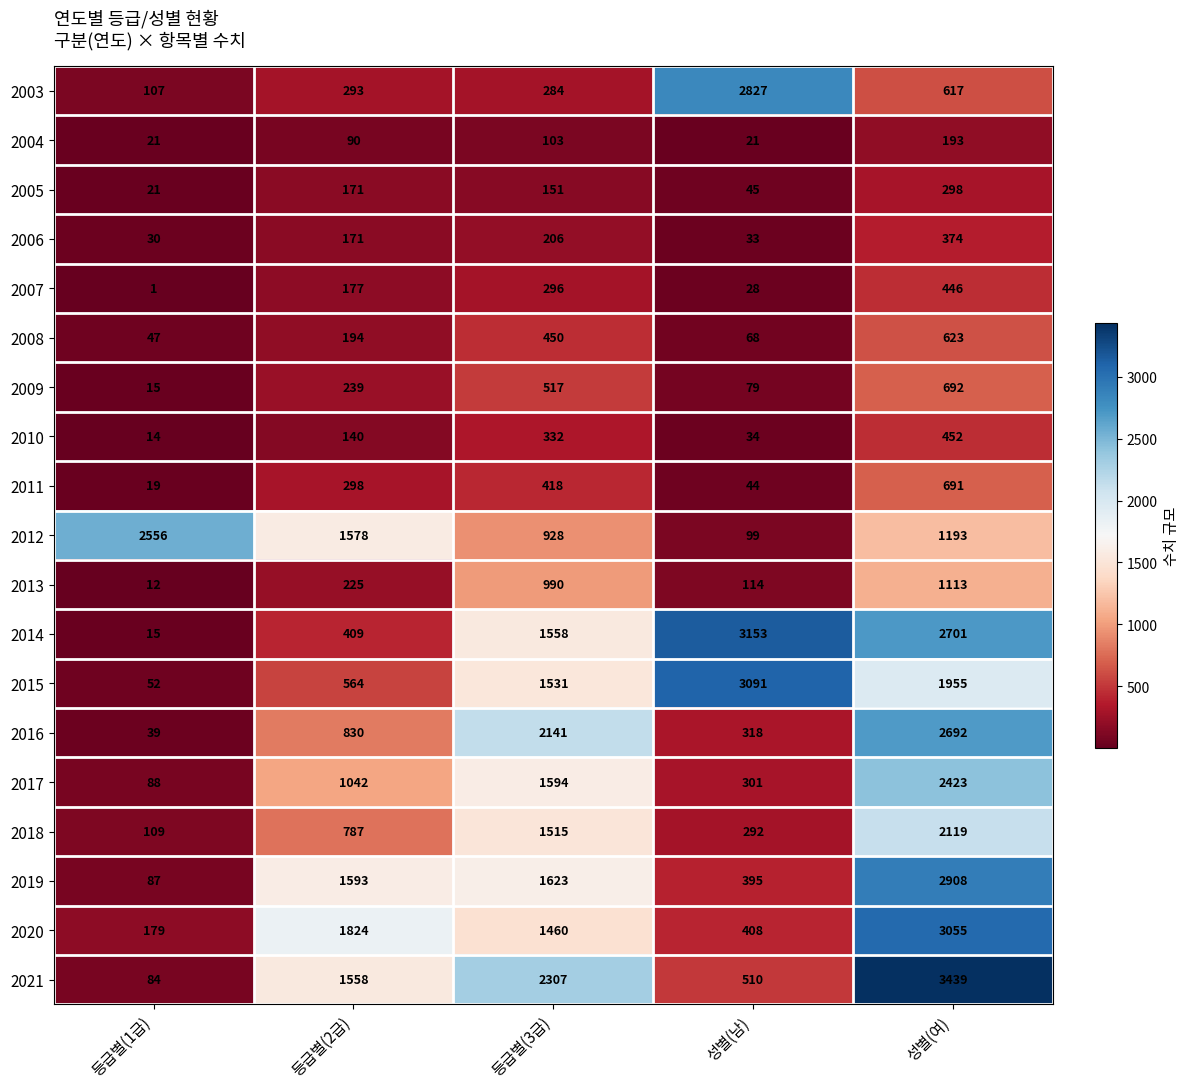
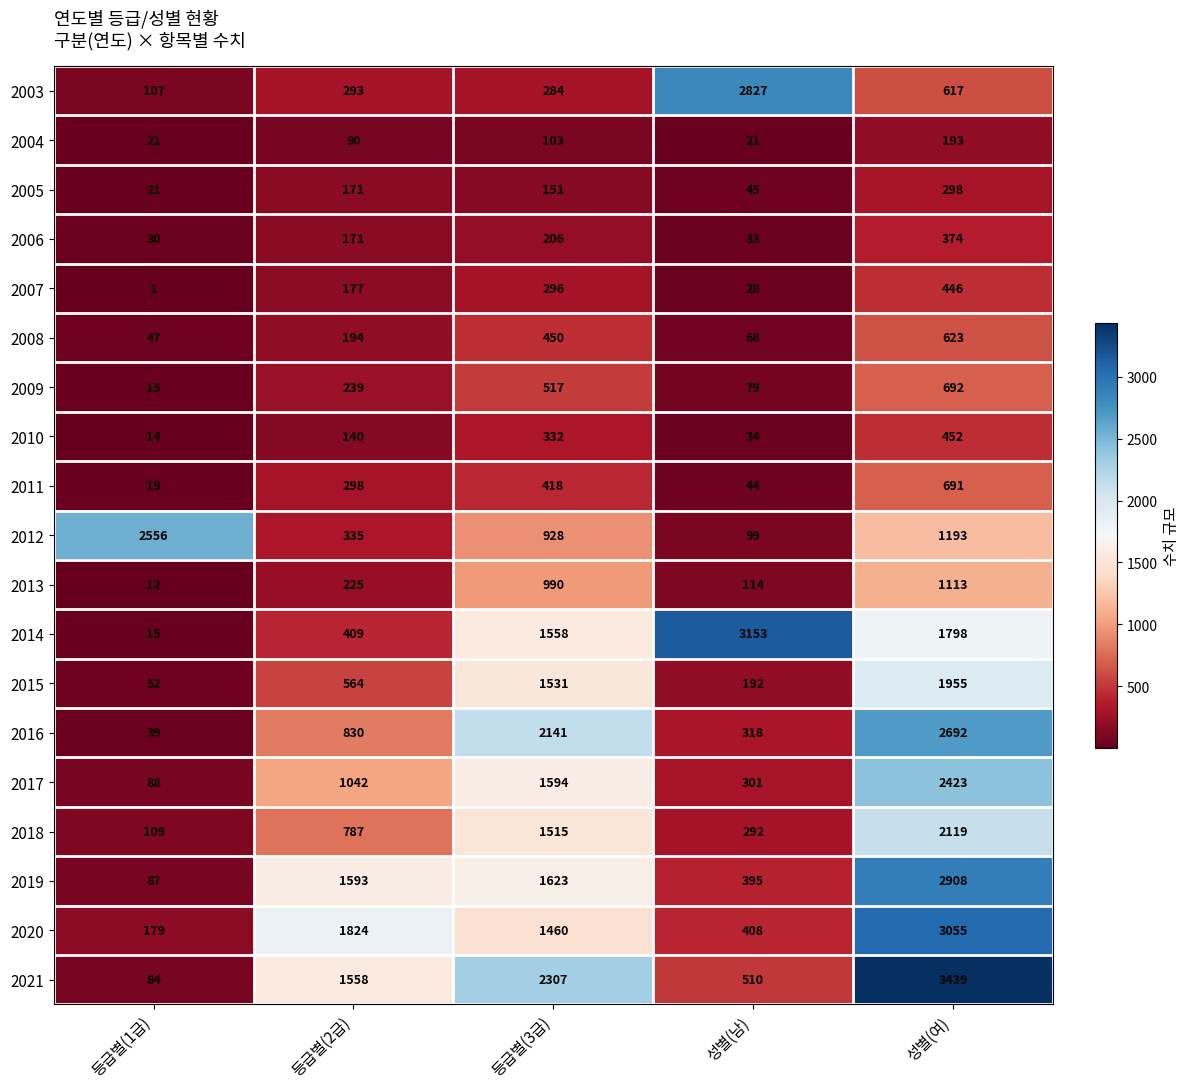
  {
    "2003": {
      "등급별(1급)": 107,
      "등급별(2급)": 293,
      "등급별(3급)": 284,
      "성별(남)": 2827,
      "성별(여)": 617
    },
    "2004": {
      "등급별(1급)": 21,
      "등급별(2급)": 90,
      "등급별(3급)": 103,
      "성별(남)": 21,
      "성별(여)": 193
    },
    "2005": {
      "등급별(1급)": 21,
      "등급별(2급)": 171,
      "등급별(3급)": 151,
      "성별(남)": 45,
      "성별(여)": 298
    },
    "2006": {
      "등급별(1급)": 30,
      "등급별(2급)": 171,
      "등급별(3급)": 206,
      "성별(남)": 33,
      "성별(여)": 374
    },
    "2007": {
      "등급별(1급)": 1,
      "등급별(2급)": 177,
      "등급별(3급)": 296,
      "성별(남)": 28,
      "성별(여)": 446
    },
    "2008": {
      "등급별(1급)": 47,
      "등급별(2급)": 194,
      "등급별(3급)": 450,
      "성별(남)": 68,
      "성별(여)": 623
    },
    "2009": {
      "등급별(1급)": 15,
      "등급별(2급)": 239,
      "등급별(3급)": 517,
      "성별(남)": 79,
      "성별(여)": 692
    },
    "2010": {
      "등급별(1급)": 14,
      "등급별(2급)": 140,
      "등급별(3급)": 332,
      "성별(남)": 34,
      "성별(여)": 452
    },
    "2011": {
      "등급별(1급)": 19,
      "등급별(2급)": 298,
      "등급별(3급)": 418,
      "성별(남)": 44,
      "성별(여)": 691
    },
    "2012": {
      "등급별(1급)": 2556,
-     "등급별(2급)": 1578,
+     "등급별(2급)": 335,
      "등급별(3급)": 928,
      "성별(남)": 99,
      "성별(여)": 1193
    },
    "2013": {
      "등급별(1급)": 12,
      "등급별(2급)": 225,
      "등급별(3급)": 990,
      "성별(남)": 114,
      "성별(여)": 1113
    },
    "2014": {
      "등급별(1급)": 15,
      "등급별(2급)": 409,
      "등급별(3급)": 1558,
      "성별(남)": 3153,
-     "성별(여)": 2701
+     "성별(여)": 1798
    },
    "2015": {
      "등급별(1급)": 52,
      "등급별(2급)": 564,
      "등급별(3급)": 1531,
-     "성별(남)": 3091,
+     "성별(남)": 192,
      "성별(여)": 1955
    },
    "2016": {
      "등급별(1급)": 39,
      "등급별(2급)": 830,
      "등급별(3급)": 2141,
      "성별(남)": 318,
      "성별(여)": 2692
    },
    "2017": {
      "등급별(1급)": 88,
      "등급별(2급)": 1042,
      "등급별(3급)": 1594,
      "성별(남)": 301,
      "성별(여)": 2423
    },
    "2018": {
      "등급별(1급)": 109,
      "등급별(2급)": 787,
      "등급별(3급)": 1515,
      "성별(남)": 292,
      "성별(여)": 2119
    },
    "2019": {
      "등급별(1급)": 87,
      "등급별(2급)": 1593,
      "등급별(3급)": 1623,
      "성별(남)": 395,
      "성별(여)": 2908
    },
    "2020": {
      "등급별(1급)": 179,
      "등급별(2급)": 1824,
      "등급별(3급)": 1460,
      "성별(남)": 408,
      "성별(여)": 3055
    },
    "2021": {
      "등급별(1급)": 84,
      "등급별(2급)": 1558,
      "등급별(3급)": 2307,
      "성별(남)": 510,
      "성별(여)": 3439
    }
  }
